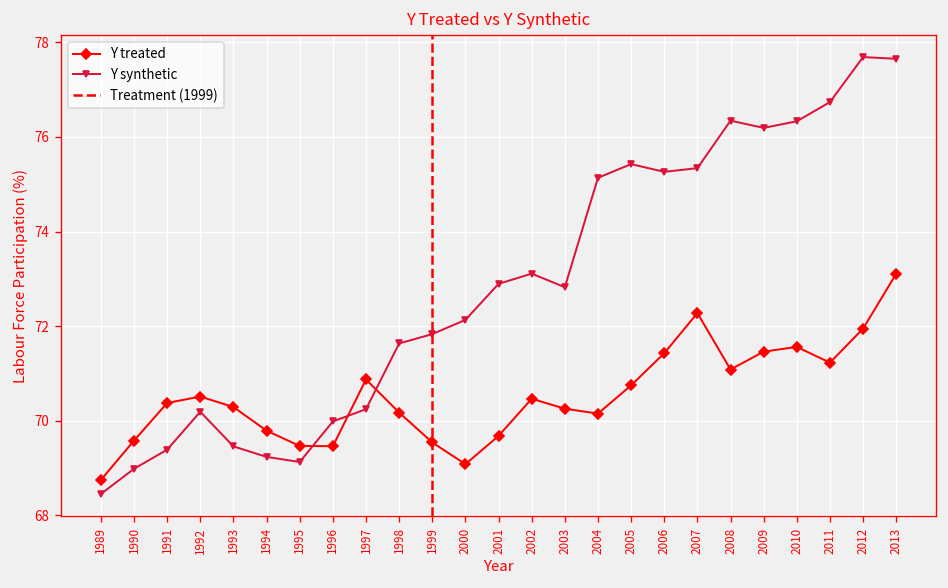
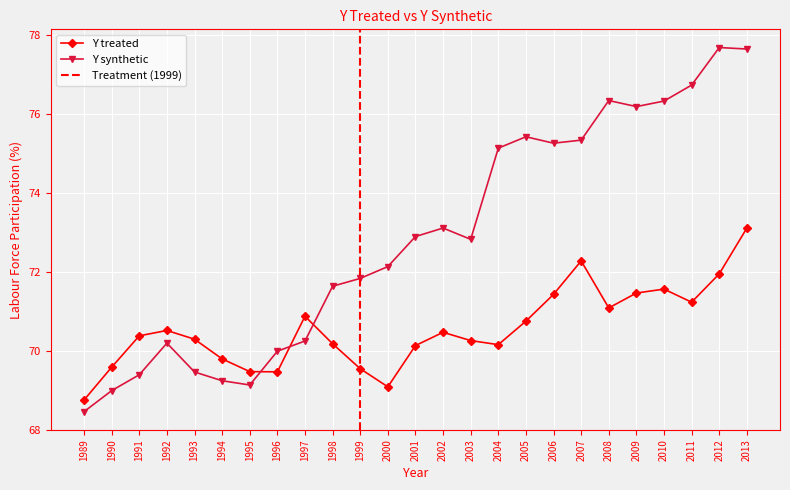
  {
    "Y treated": {
      "1989": 68.8,
      "1990": 69.6,
      "1991": 70.4,
      "1992": 70.5,
      "1993": 70.3,
      "1994": 69.8,
      "1995": 69.5,
      "1996": 69.5,
      "1997": 70.9,
      "1998": 70.2,
      "1999": 69.5,
      "2000": 69.1,
-     "2001": 69.7,
+     "2001": 70.1,
      "2002": 70.5,
      "2003": 70.3,
      "2004": 70.2,
      "2005": 70.8,
      "2006": 71.4,
      "2007": 72.3,
      "2008": 71.1,
      "2009": 71.5,
      "2010": 71.6,
      "2011": 71.2,
      "2012": 71.9,
      "2013": 73.1
    },
    "Y synthetic": {
      "1989": 68.5,
      "1990": 69.0,
      "1991": 69.4,
      "1992": 70.2,
      "1993": 69.5,
      "1994": 69.2,
      "1995": 69.1,
      "1996": 70.0,
      "1997": 70.2,
      "1998": 71.6,
      "1999": 71.8,
      "2000": 72.1,
      "2001": 72.9,
      "2002": 73.1,
      "2003": 72.8,
      "2004": 75.1,
      "2005": 75.4,
      "2006": 75.3,
      "2007": 75.3,
      "2008": 76.3,
      "2009": 76.2,
      "2010": 76.3,
      "2011": 76.7,
      "2012": 77.7,
      "2013": 77.7
    }
  }
